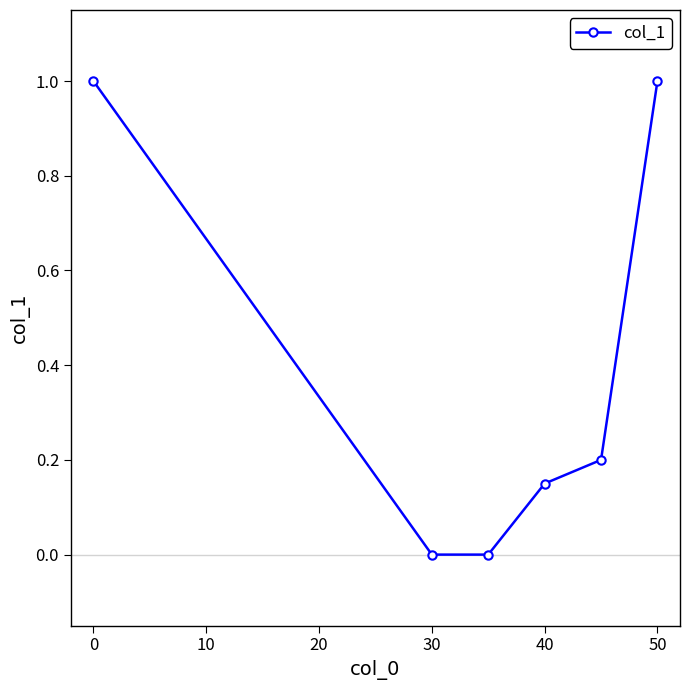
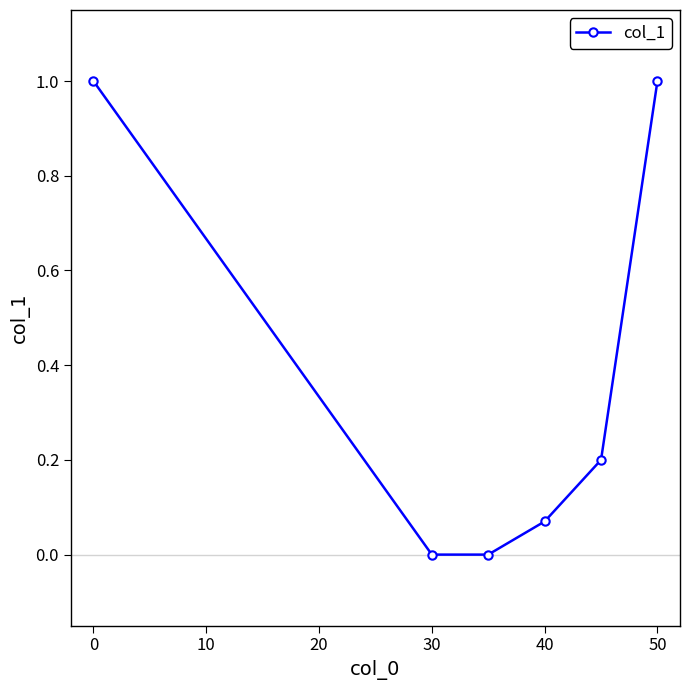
  {
    "0": 1.00,
    "30": 0.00,
-   "40": 0.15,
+   "40": 0.07,
    "50": 1.00
  }
